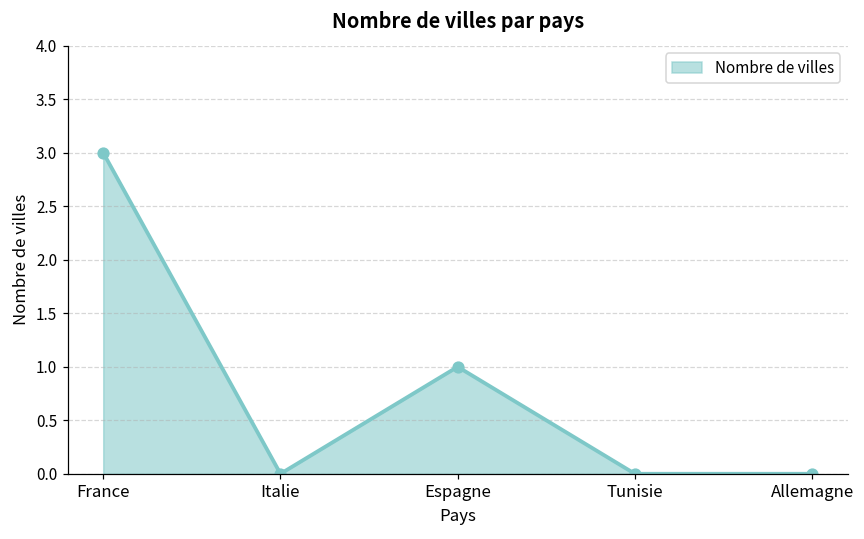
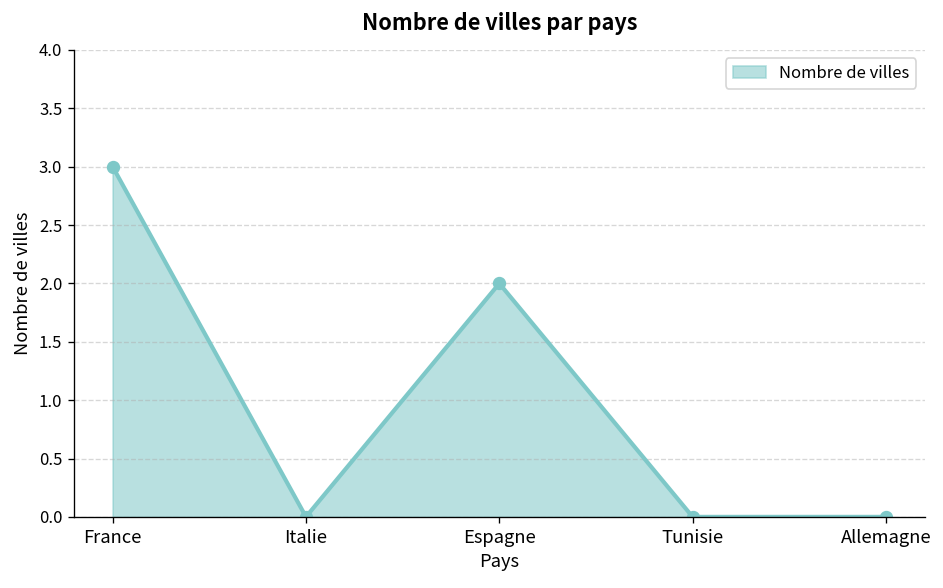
  {
    "France": 3,
    "Italie": 0,
-   "Espagne": 1,
+   "Espagne": 2,
    "Tunisie": 0,
    "Allemagne": 0
  }
